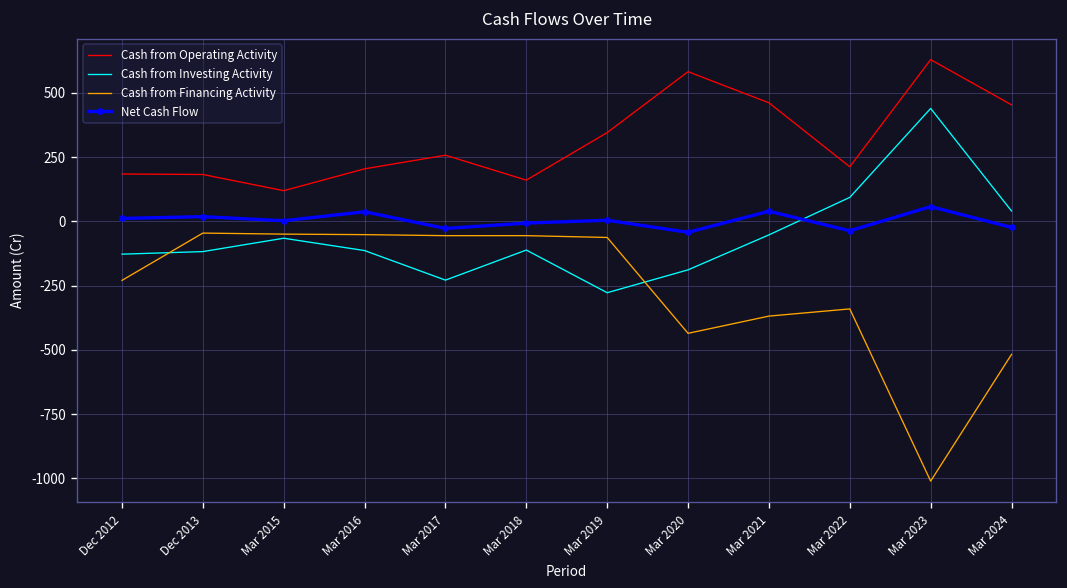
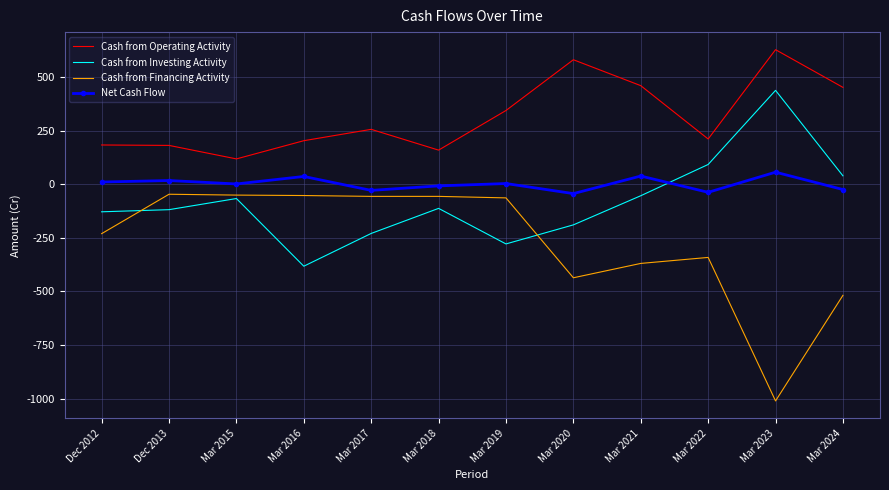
  {
    "Cash from Operating Activity": {
      "Dec 2012": 180,
      "Dec 2013": 180,
      "Mar 2015": 120,
      "Mar 2016": 200,
      "Mar 2017": 260,
      "Mar 2018": 160,
      "Mar 2019": 350,
      "Mar 2020": 580,
      "Mar 2021": 460,
      "Mar 2022": 210,
      "Mar 2023": 630,
      "Mar 2024": 450
    },
    "Cash from Investing Activity": {
      "Dec 2012": -130,
      "Dec 2013": -120,
      "Mar 2015": -70,
-     "Mar 2016": -110,
+     "Mar 2016": -380,
      "Mar 2017": -230,
      "Mar 2018": -110,
      "Mar 2019": -280,
      "Mar 2020": -190,
      "Mar 2021": -50,
      "Mar 2022": 90,
      "Mar 2023": 440,
      "Mar 2024": 40
    },
    "Cash from Financing Activity": {
      "Dec 2012": -230,
      "Dec 2013": -50,
      "Mar 2015": -50,
      "Mar 2016": -50,
      "Mar 2017": -60,
      "Mar 2018": -60,
      "Mar 2019": -60,
      "Mar 2020": -440,
      "Mar 2021": -370,
      "Mar 2022": -340,
      "Mar 2023": -1010,
      "Mar 2024": -520
    },
    "Net Cash Flow": {
      "Dec 2012": 10,
      "Dec 2013": 20,
      "Mar 2015": 0,
      "Mar 2016": 40,
      "Mar 2017": -30,
      "Mar 2018": -10,
      "Mar 2019": 0,
      "Mar 2020": -40,
      "Mar 2021": 40,
      "Mar 2022": -40,
      "Mar 2023": 60,
      "Mar 2024": -20
    }
  }
